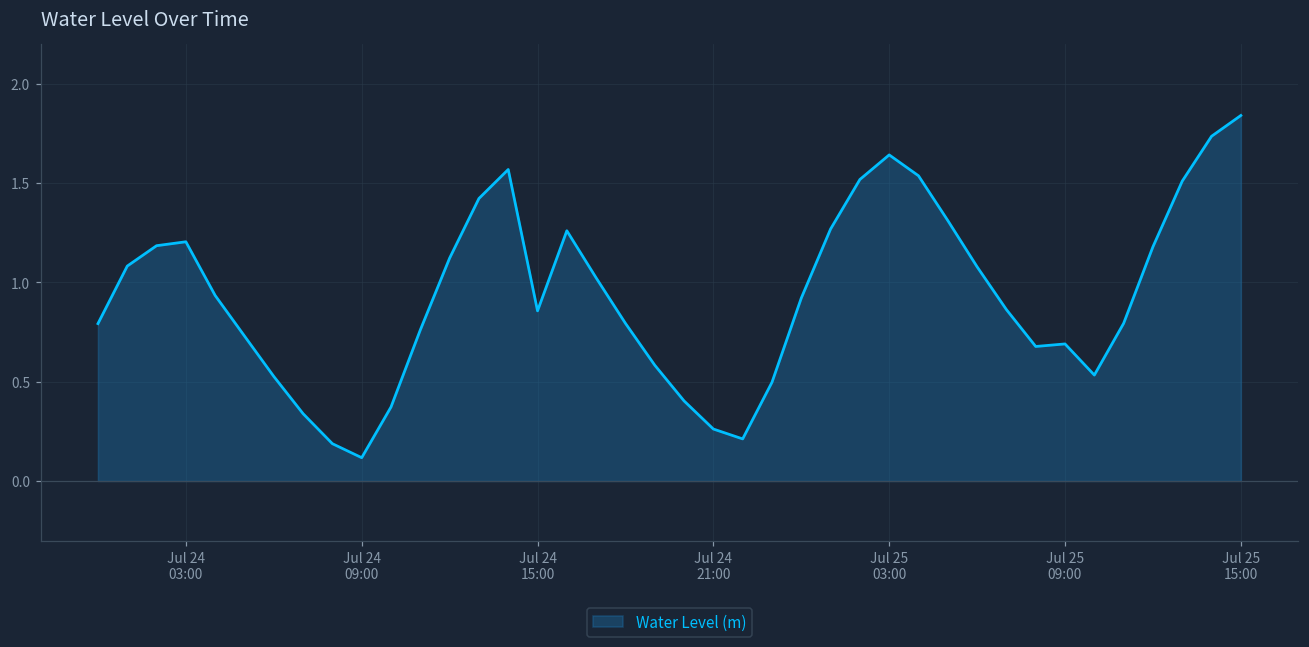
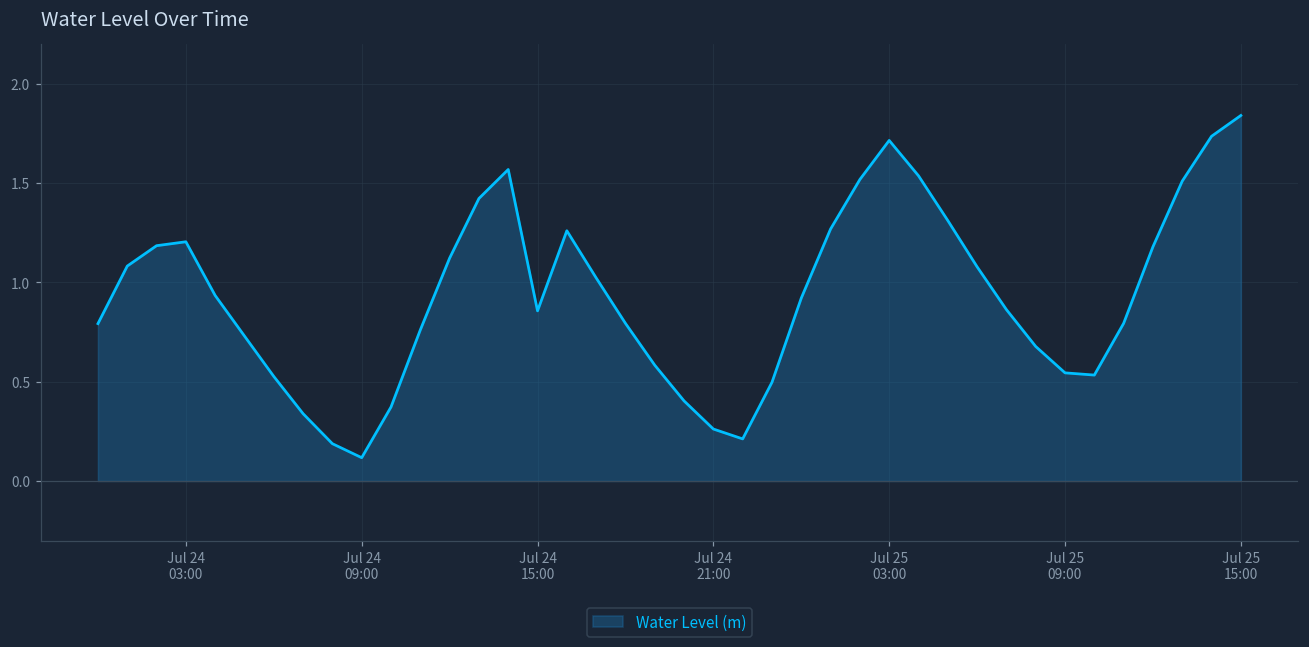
  {
    "Jul 24 03:00": 1.20,
    "Jul 24 09:00": 0.12,
    "Jul 24 15:00": 0.86,
    "Jul 24 21:00": 0.26,
-   "Jul 25 03:00": 1.64,
-   "Jul 25 09:00": 0.69,
+   "Jul 25 03:00": 1.72,
+   "Jul 25 09:00": 0.54,
    "Jul 25 15:00": 1.84
  }
